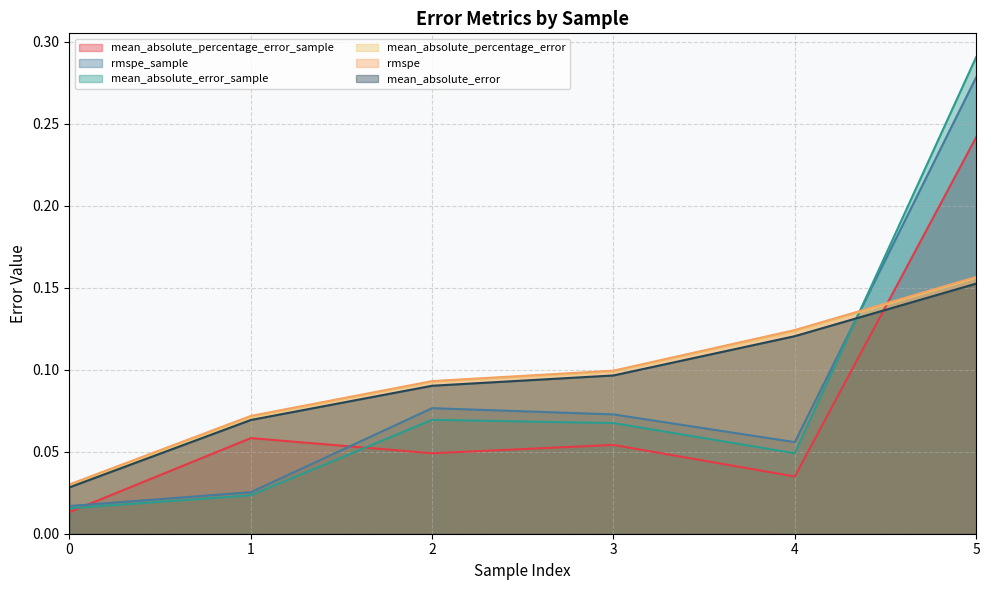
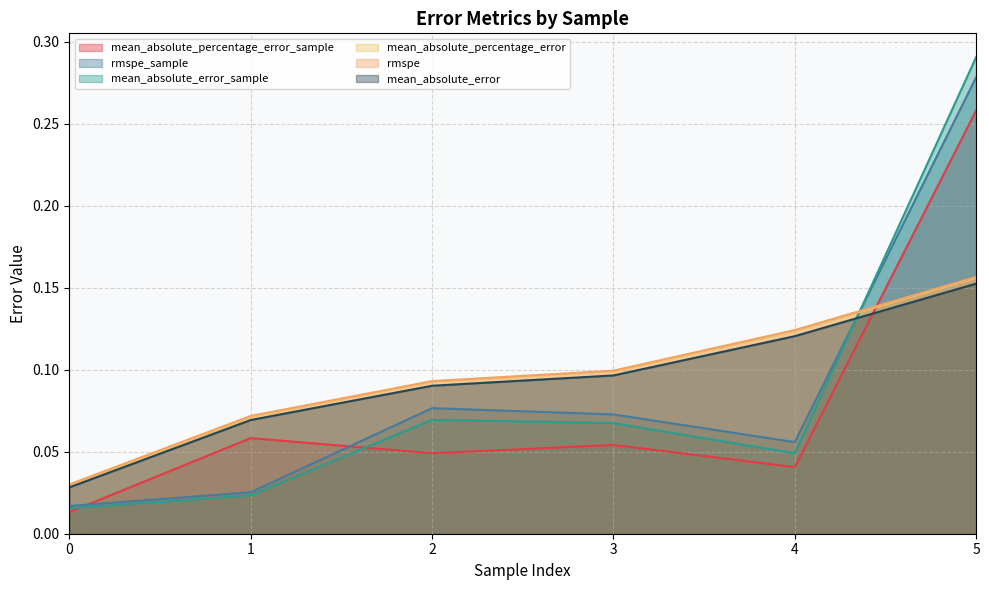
  {
    "mean_absolute_percentage_error_sample": {
      "0": 0.013,
      "1": 0.058,
      "2": 0.049,
      "3": 0.054,
-     "4": 0.035,
-     "5": 0.242
+     "4": 0.041,
+     "5": 0.258
    }
  }
